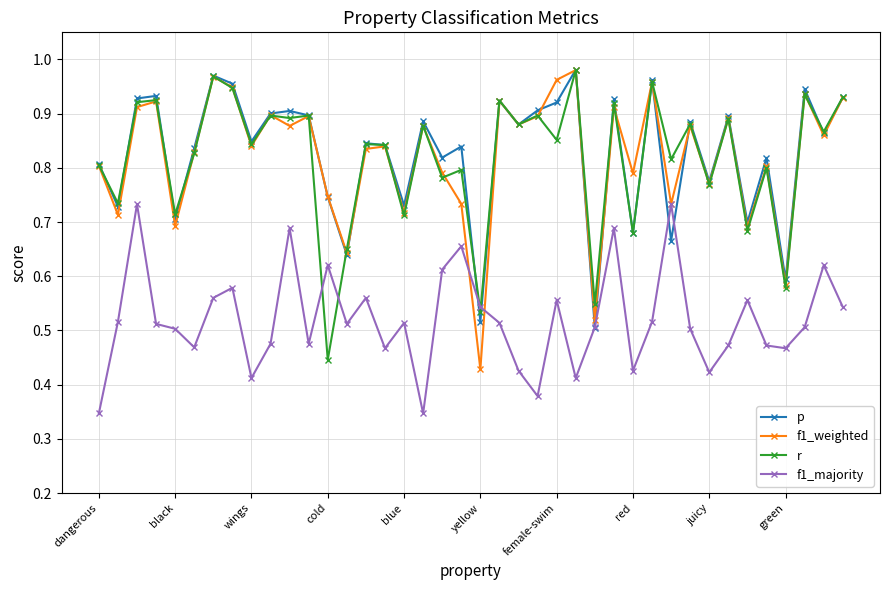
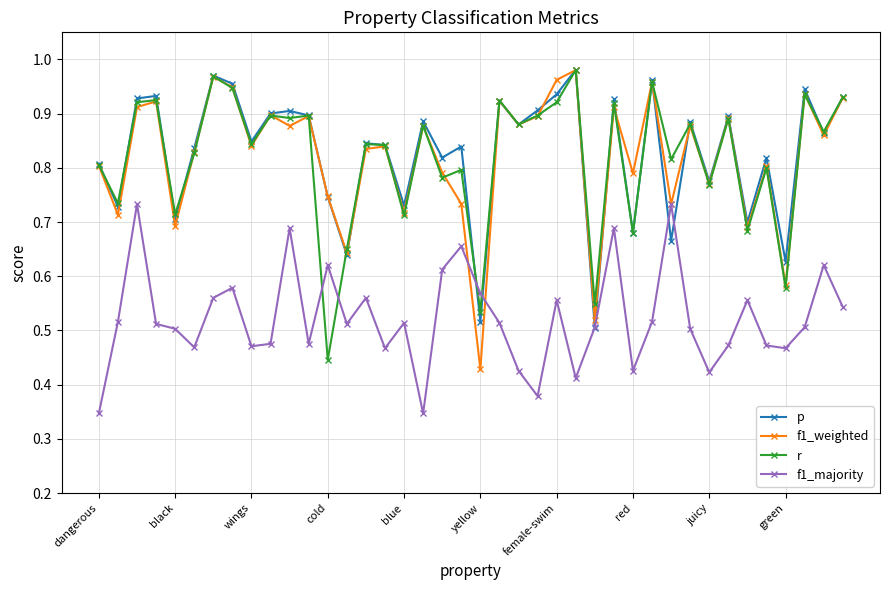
  {
    "p": {
      "black": 0.71,
      "wings": 0.85,
      "blue": 0.73,
      "yellow": 0.52,
-     "female-swim": 0.92,
-     "green": 0.59
+     "female-swim": 0.94,
+     "green": 0.63
    },
    "f1_weighted": {
      "black": 0.69,
      "blue": 0.72,
      "yellow": 0.43,
      "female-swim": 0.96,
      "red": 0.79,
      "green": 0.58
    },
    "r": {
      "black": 0.71,
      "cold": 0.45,
      "blue": 0.71,
      "yellow": 0.53,
-     "female-swim": 0.85,
+     "female-swim": 0.92,
      "green": 0.58
    },
    "f1_majority": {
      "dangerous": 0.35,
      "black": 0.50,
-     "wings": 0.41,
+     "wings": 0.47,
      "cold": 0.62,
      "blue": 0.51,
-     "yellow": 0.54,
+     "yellow": 0.57,
      "female-swim": 0.56,
      "red": 0.43,
      "juicy": 0.42,
      "green": 0.47
    }
  }
